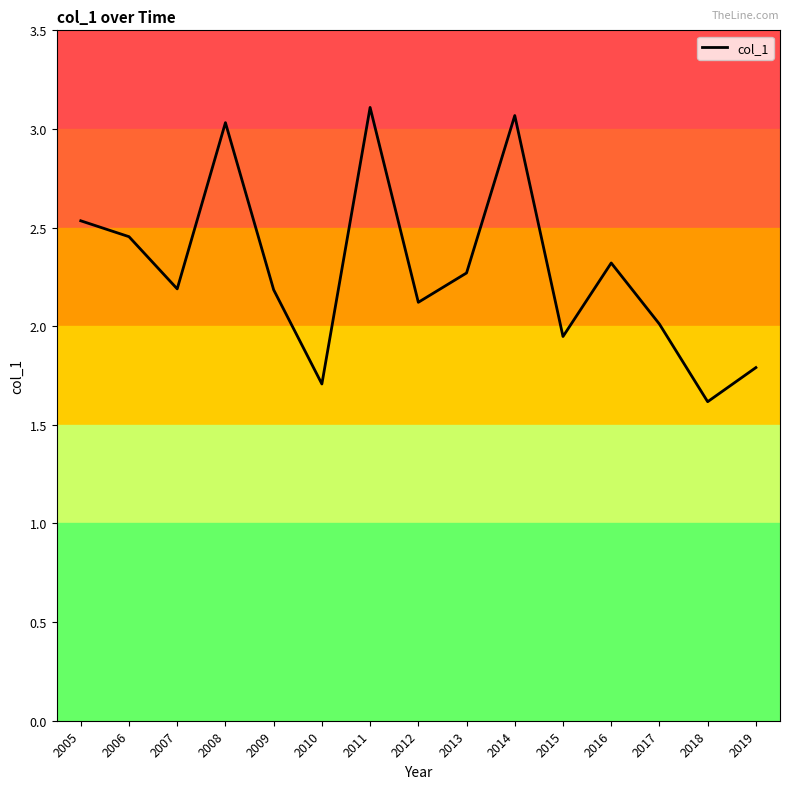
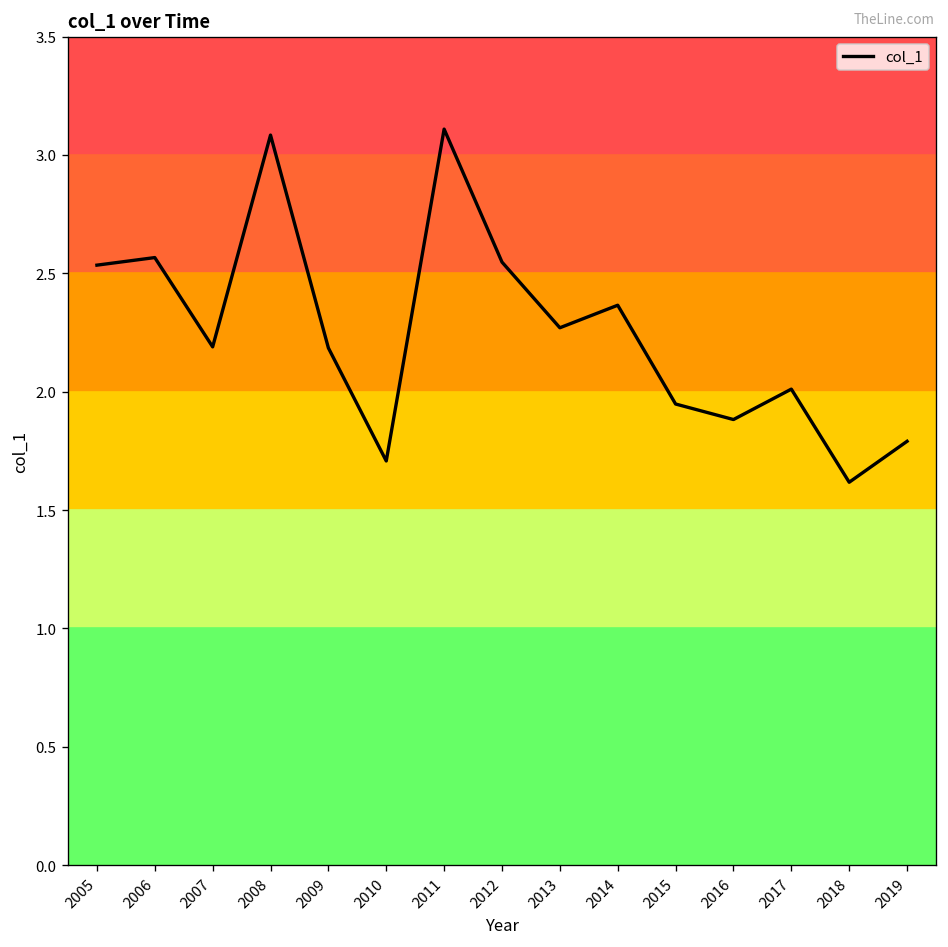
  {
    "2005": 2.53,
-   "2006": 2.45,
+   "2006": 2.57,
    "2007": 2.19,
-   "2008": 3.03,
+   "2008": 3.08,
    "2009": 2.18,
    "2010": 1.71,
    "2011": 3.11,
-   "2012": 2.12,
+   "2012": 2.55,
    "2013": 2.27,
-   "2014": 3.07,
+   "2014": 2.37,
    "2015": 1.95,
-   "2016": 2.32,
+   "2016": 1.88,
    "2017": 2.01,
    "2018": 1.62,
    "2019": 1.79
  }
